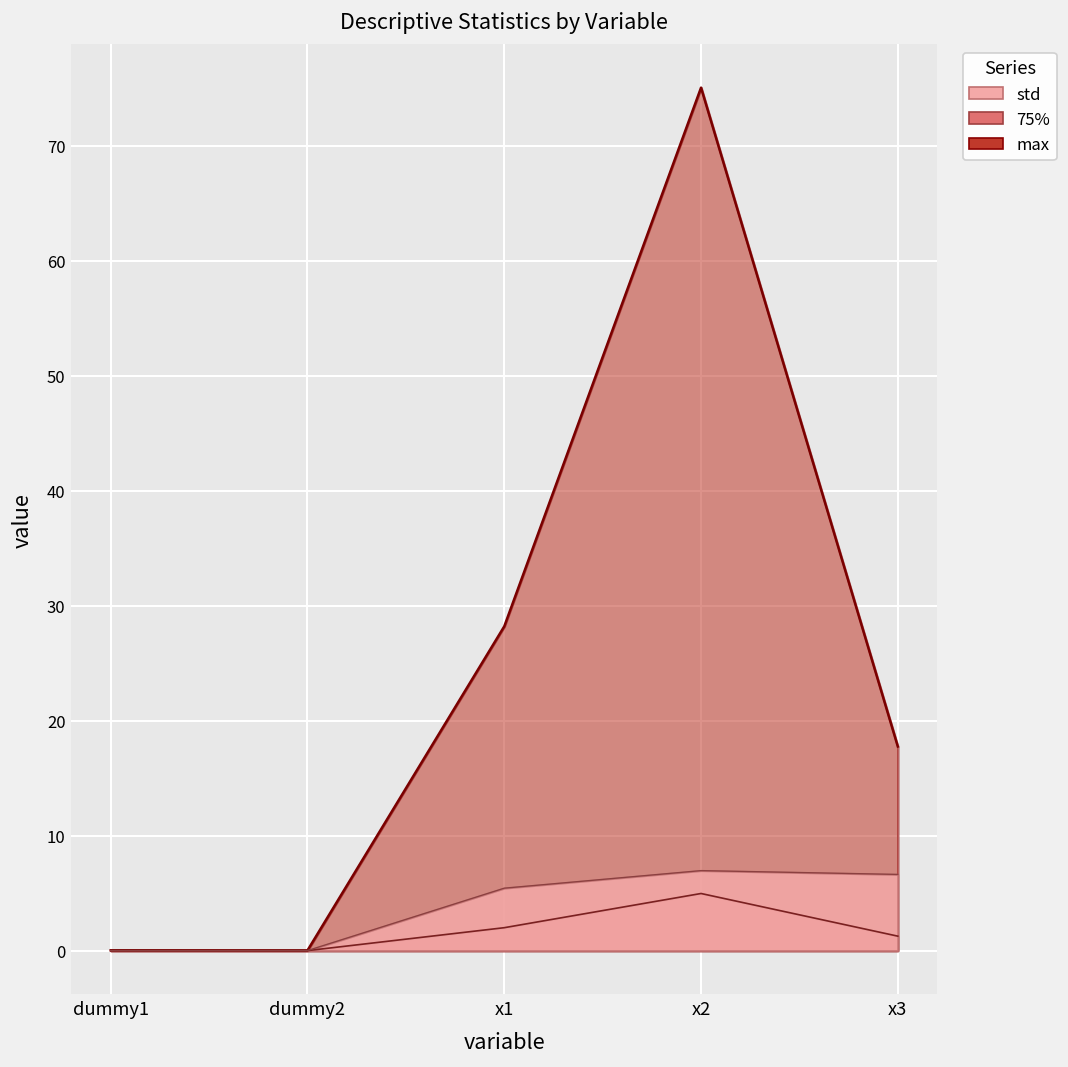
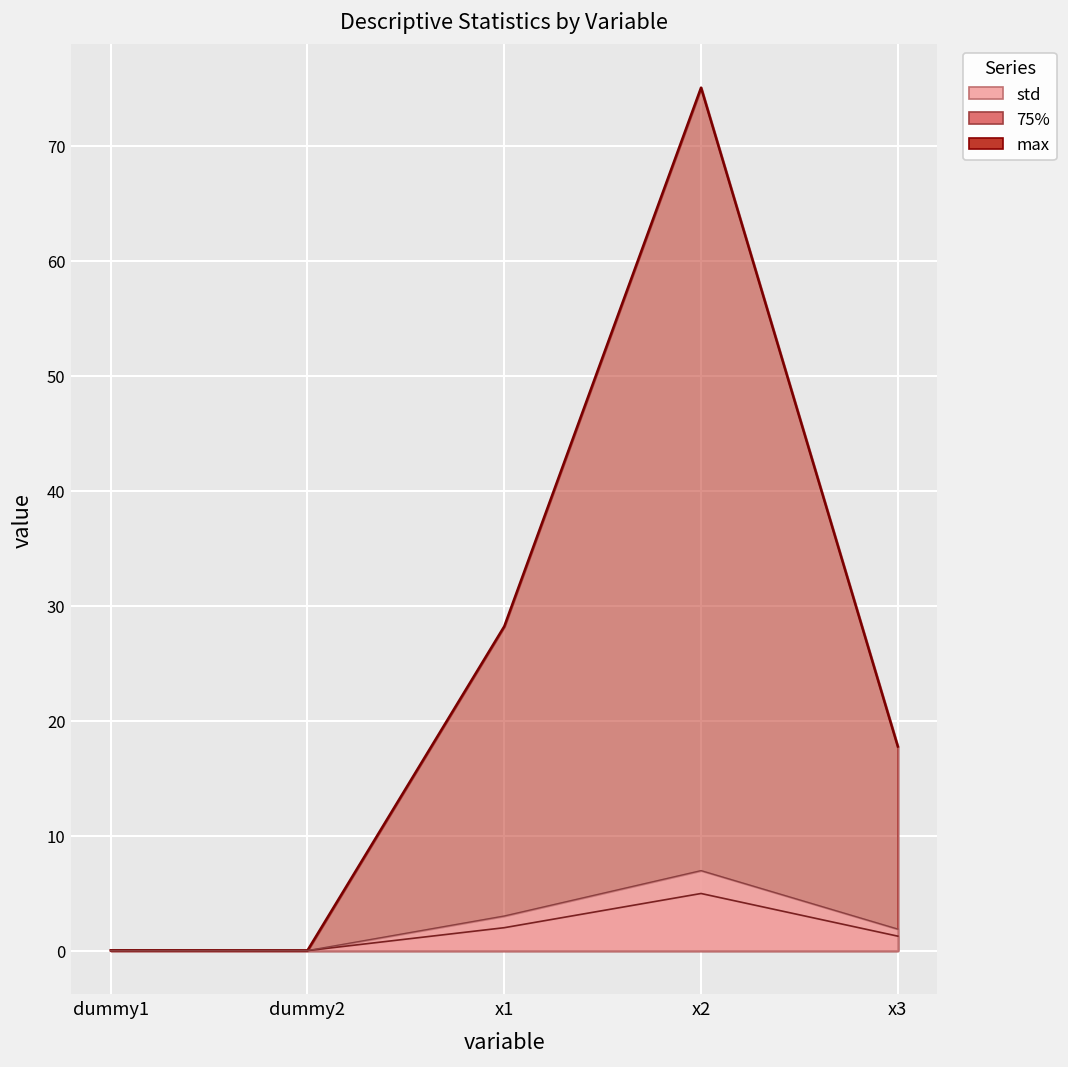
  {
    "std": {
-     "x1": 5,
+     "x1": 3,
      "x2": 7,
-     "x3": 7
+     "x3": 2
    }
  }
